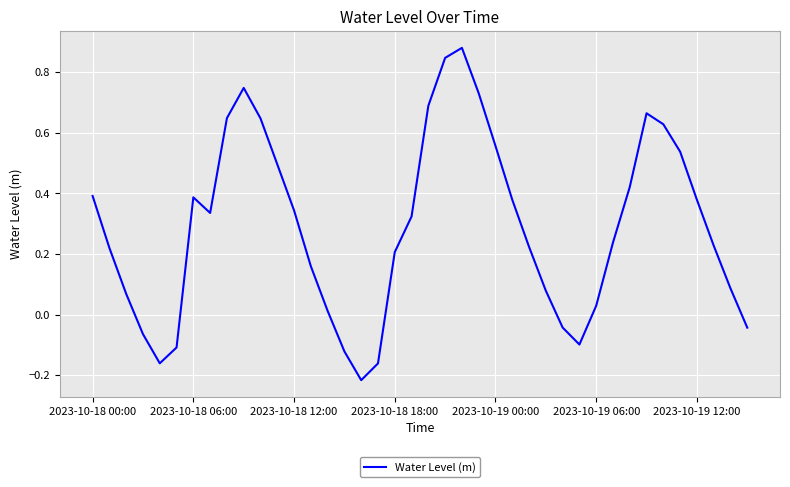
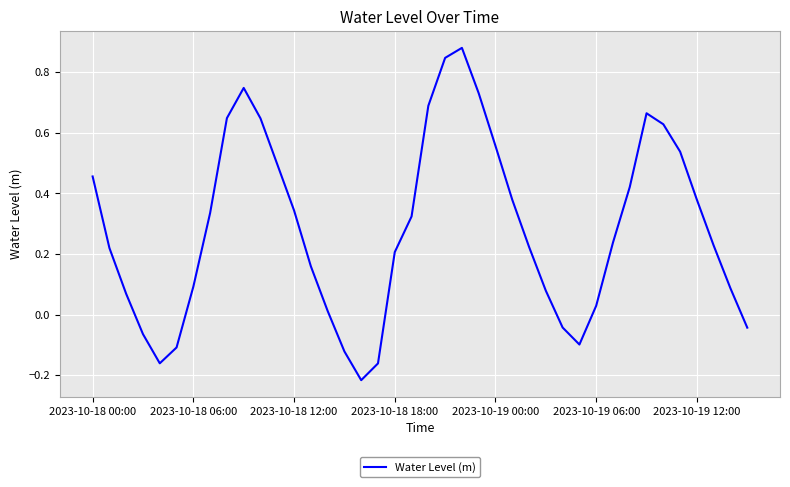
  {
-   "2023-10-18 00:00": 0.39,
-   "2023-10-18 06:00": 0.39,
+   "2023-10-18 00:00": 0.46,
+   "2023-10-18 06:00": 0.09,
    "2023-10-18 12:00": 0.34,
    "2023-10-18 18:00": 0.21,
    "2023-10-19 00:00": 0.56,
    "2023-10-19 06:00": 0.03,
    "2023-10-19 12:00": 0.38
  }
